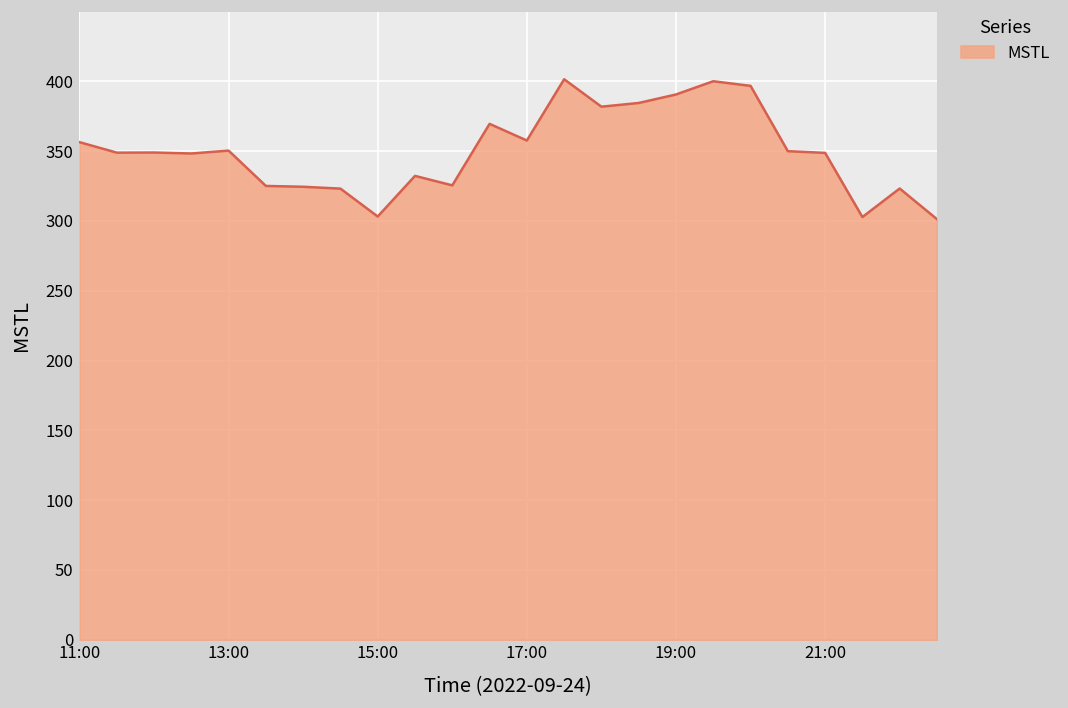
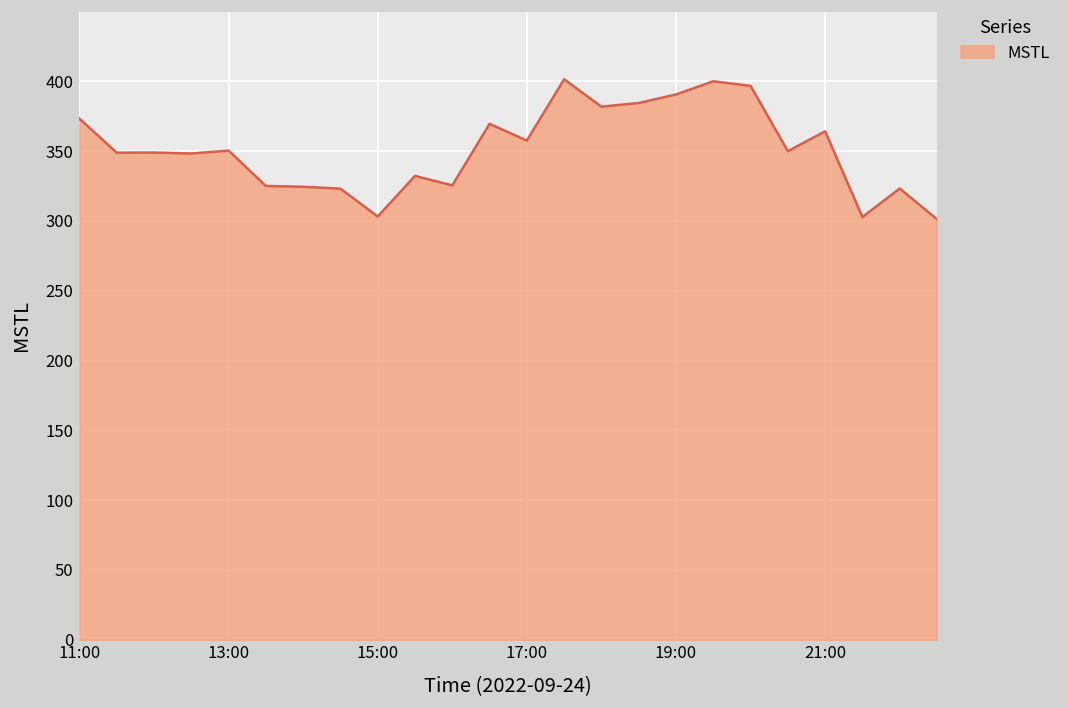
  {
-   "11:00": 356,
+   "11:00": 373,
    "13:00": 350,
    "15:00": 303,
    "17:00": 358,
    "19:00": 391,
-   "21:00": 349
+   "21:00": 364
  }
